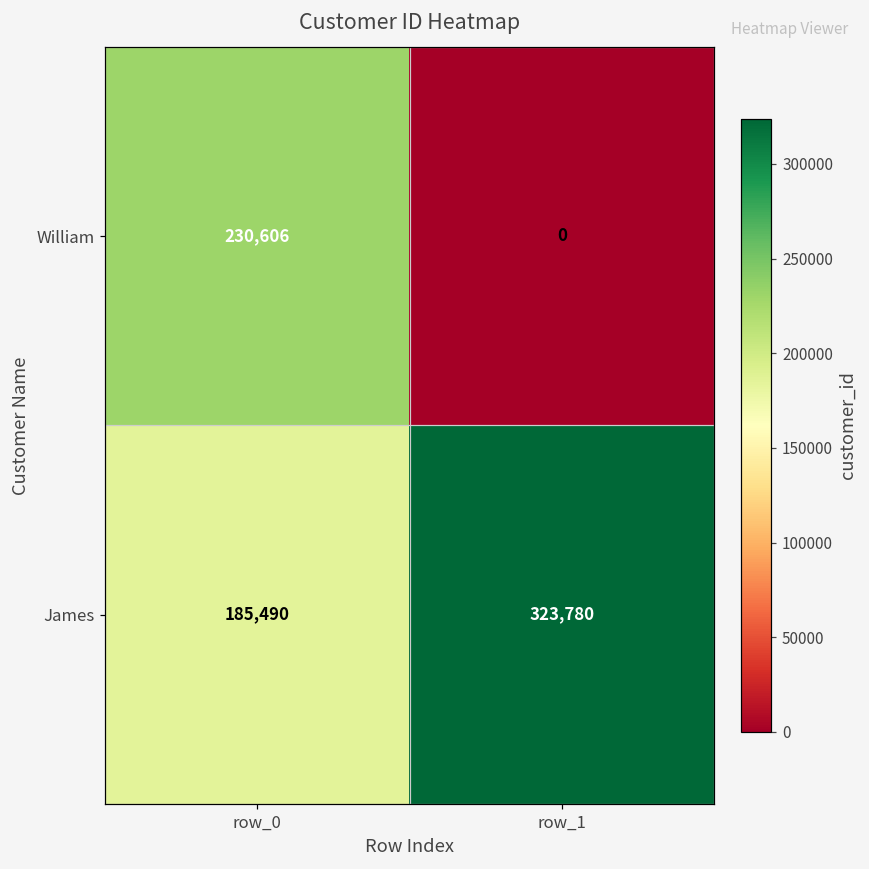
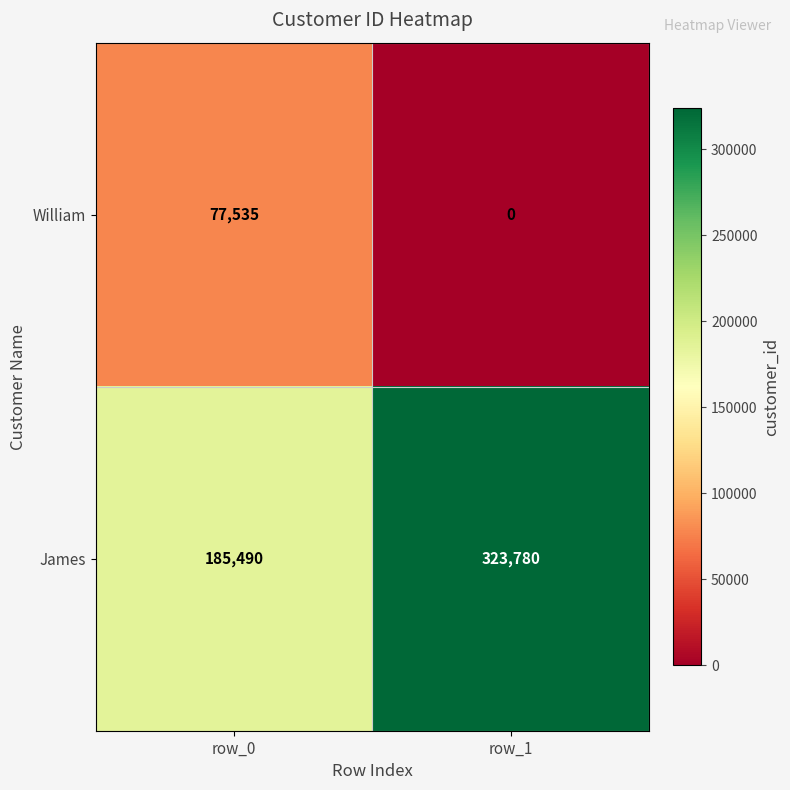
  {
    "William": {
-     "row_0": "230,606",
+     "row_0": "77,535",
      "row_1": "0"
    },
    "James": {
      "row_0": "185,490",
      "row_1": "323,780"
    }
  }
